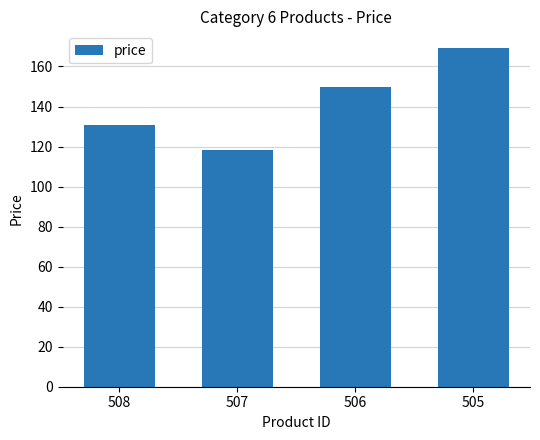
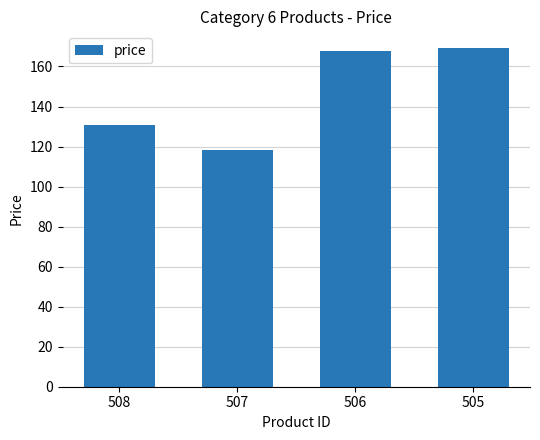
  {
    "508": 131,
    "507": 118,
-   "506": 150,
+   "506": 167,
    "505": 169
  }
